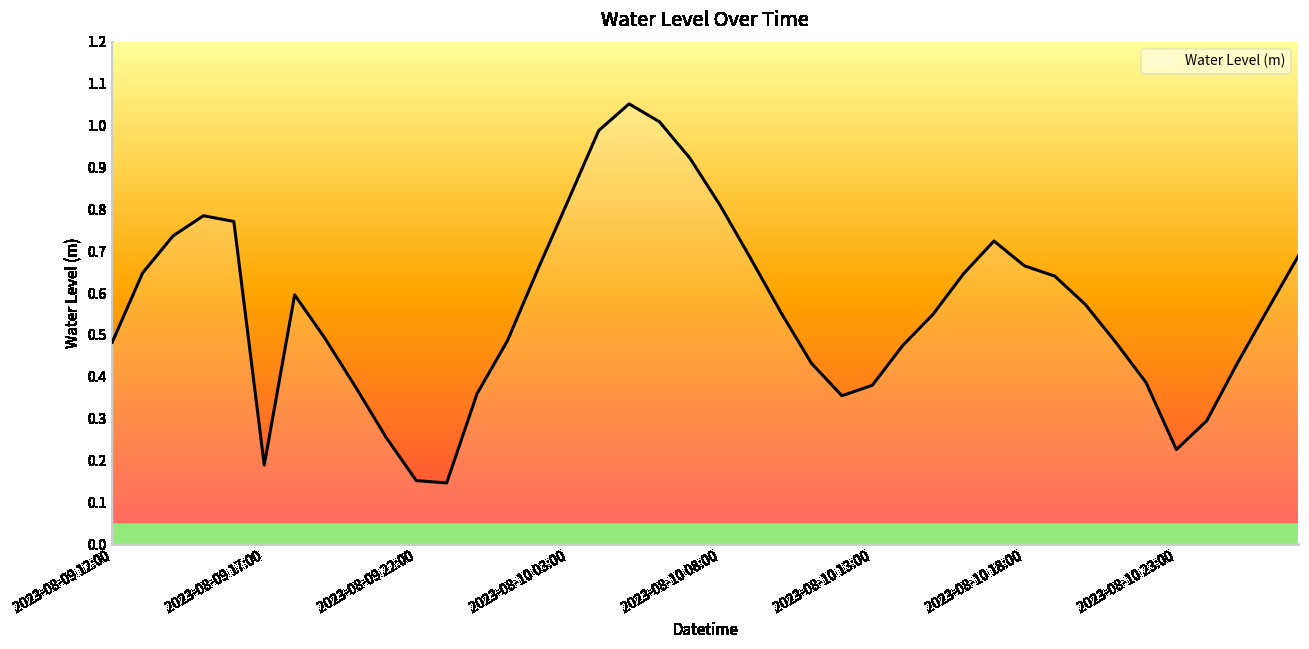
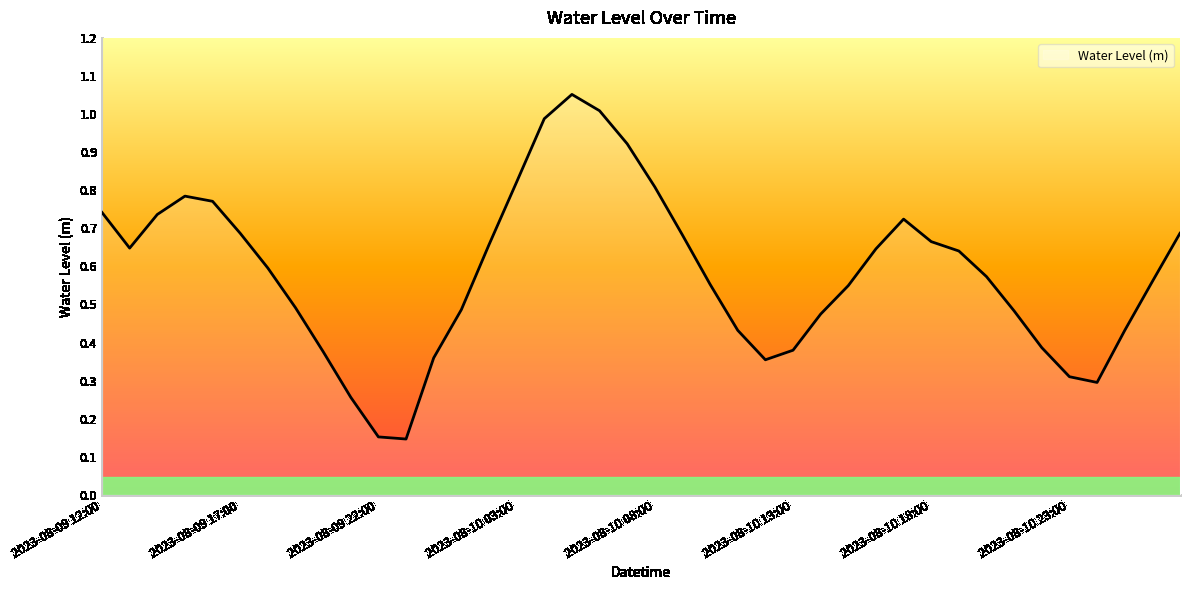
  {
-   "2023-08-09 12:00": 0.48,
-   "2023-08-09 17:00": 0.19,
+   "2023-08-09 12:00": 0.74,
+   "2023-08-09 17:00": 0.69,
    "2023-08-09 22:00": 0.15,
    "2023-08-10 03:00": 0.82,
    "2023-08-10 08:00": 0.81,
    "2023-08-10 13:00": 0.38,
    "2023-08-10 18:00": 0.66,
-   "2023-08-10 23:00": 0.23
+   "2023-08-10 23:00": 0.31
  }
